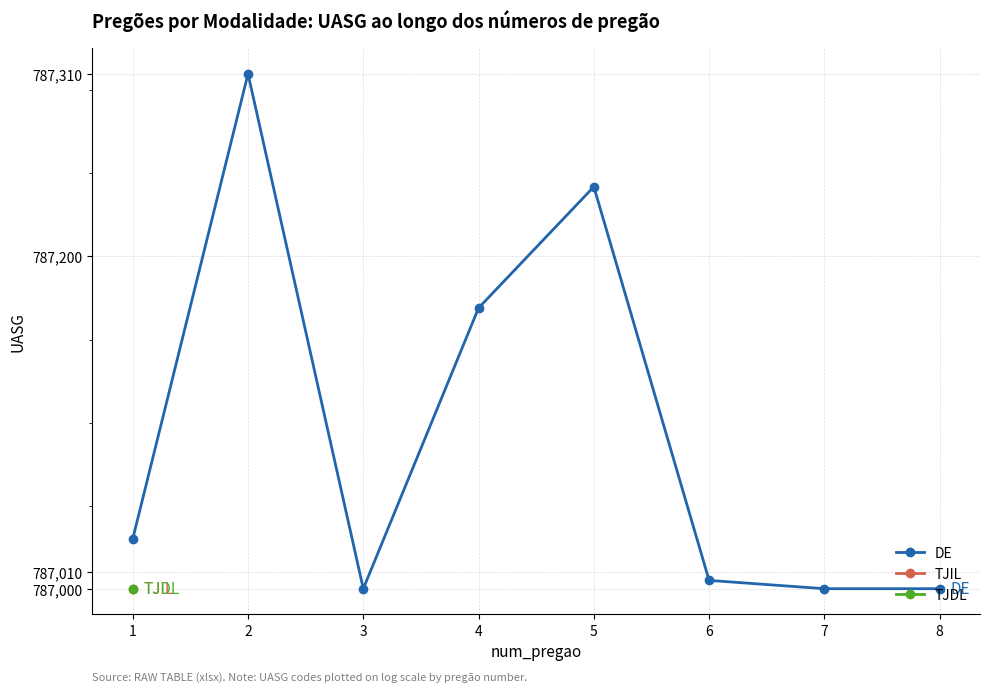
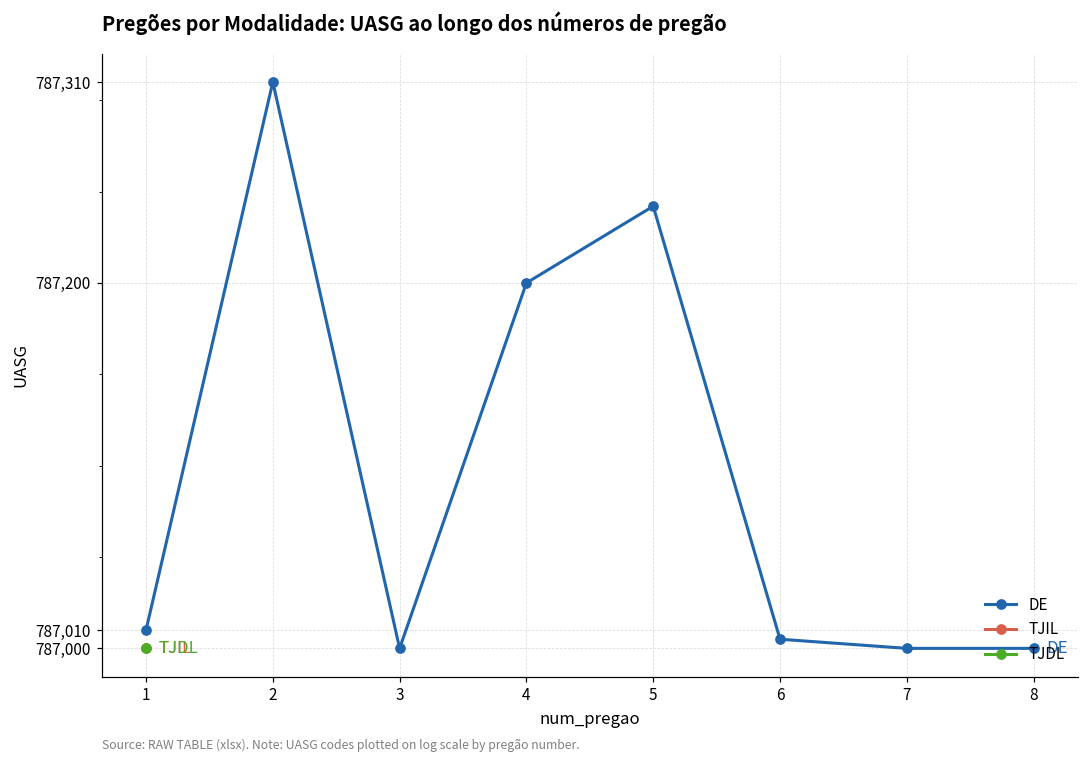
  {
    "DE": {
-     "1": "787,030",
+     "1": "787,010",
      "2": "787,310",
      "3": "787,000",
-     "4": "787,169",
+     "4": "787,200",
      "5": "787,242",
      "6": "787,005",
      "7": "787,000",
      "8": "787,000"
    },
    "TJDL": {
      "1": "787,000"
    }
  }
